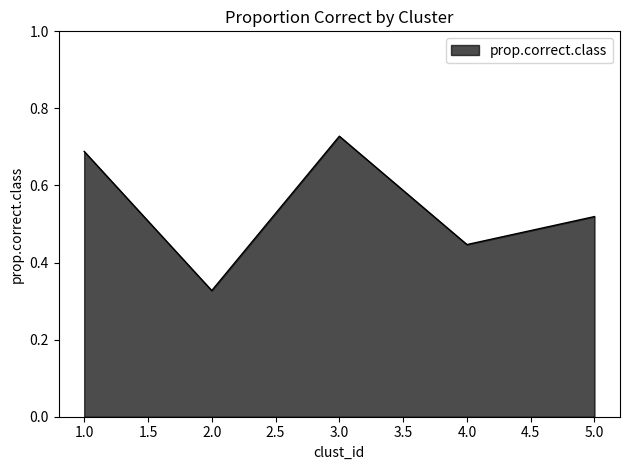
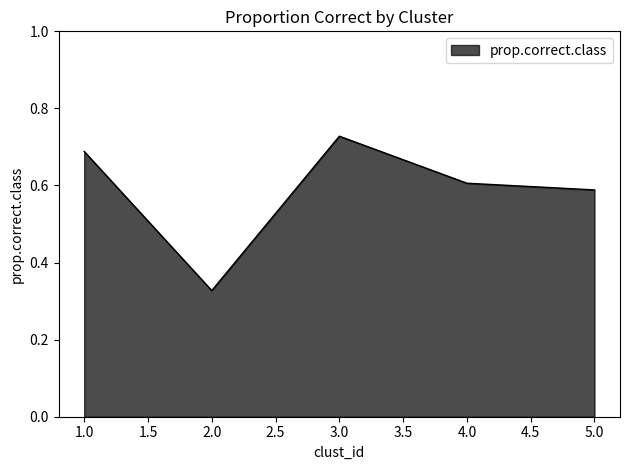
  {
    "1.0": 0.69,
    "2.0": 0.33,
    "3.0": 0.73,
-   "4.0": 0.45,
-   "5.0": 0.52
+   "4.0": 0.61,
+   "5.0": 0.59
  }
